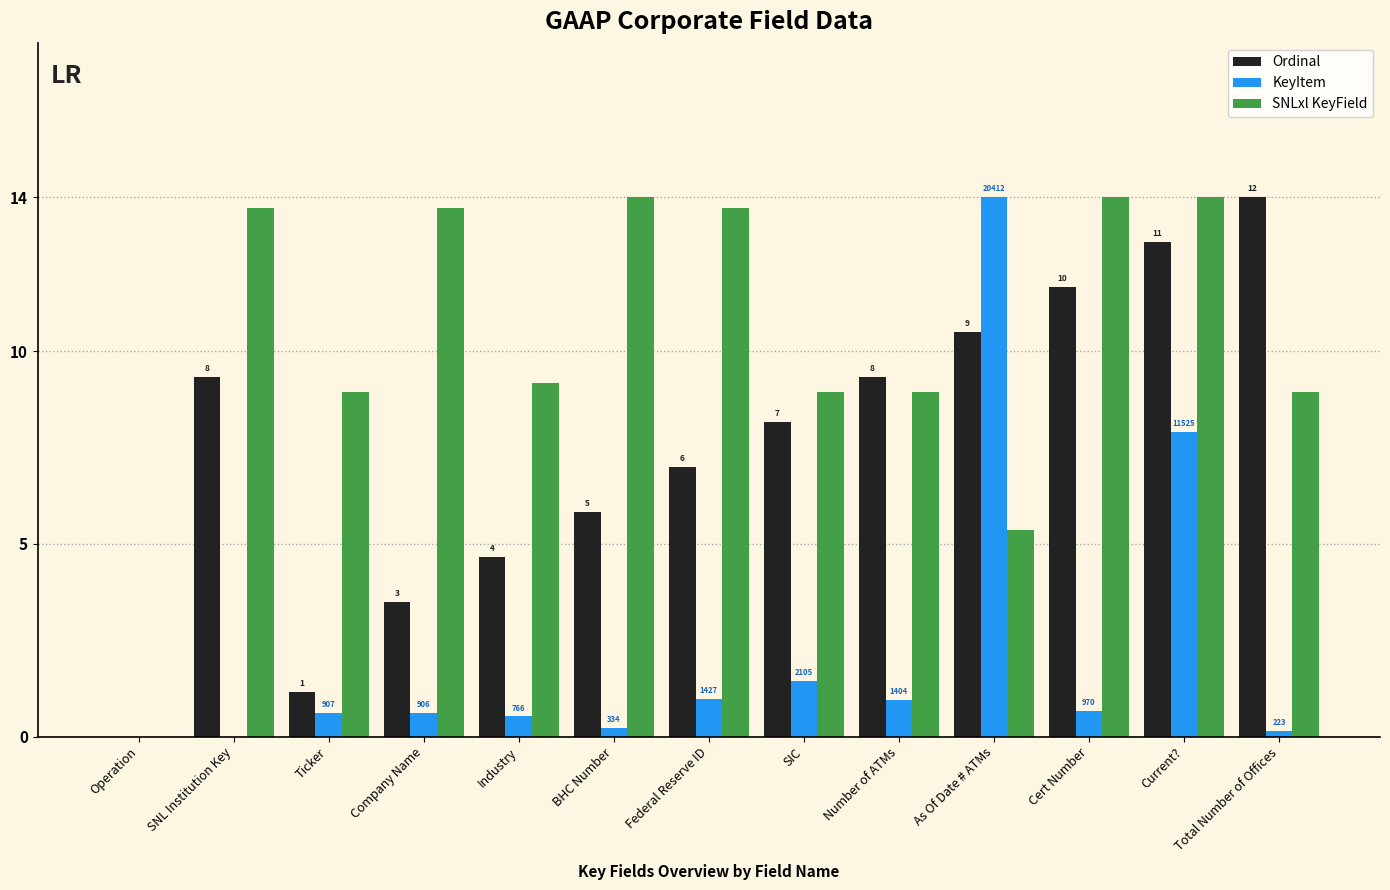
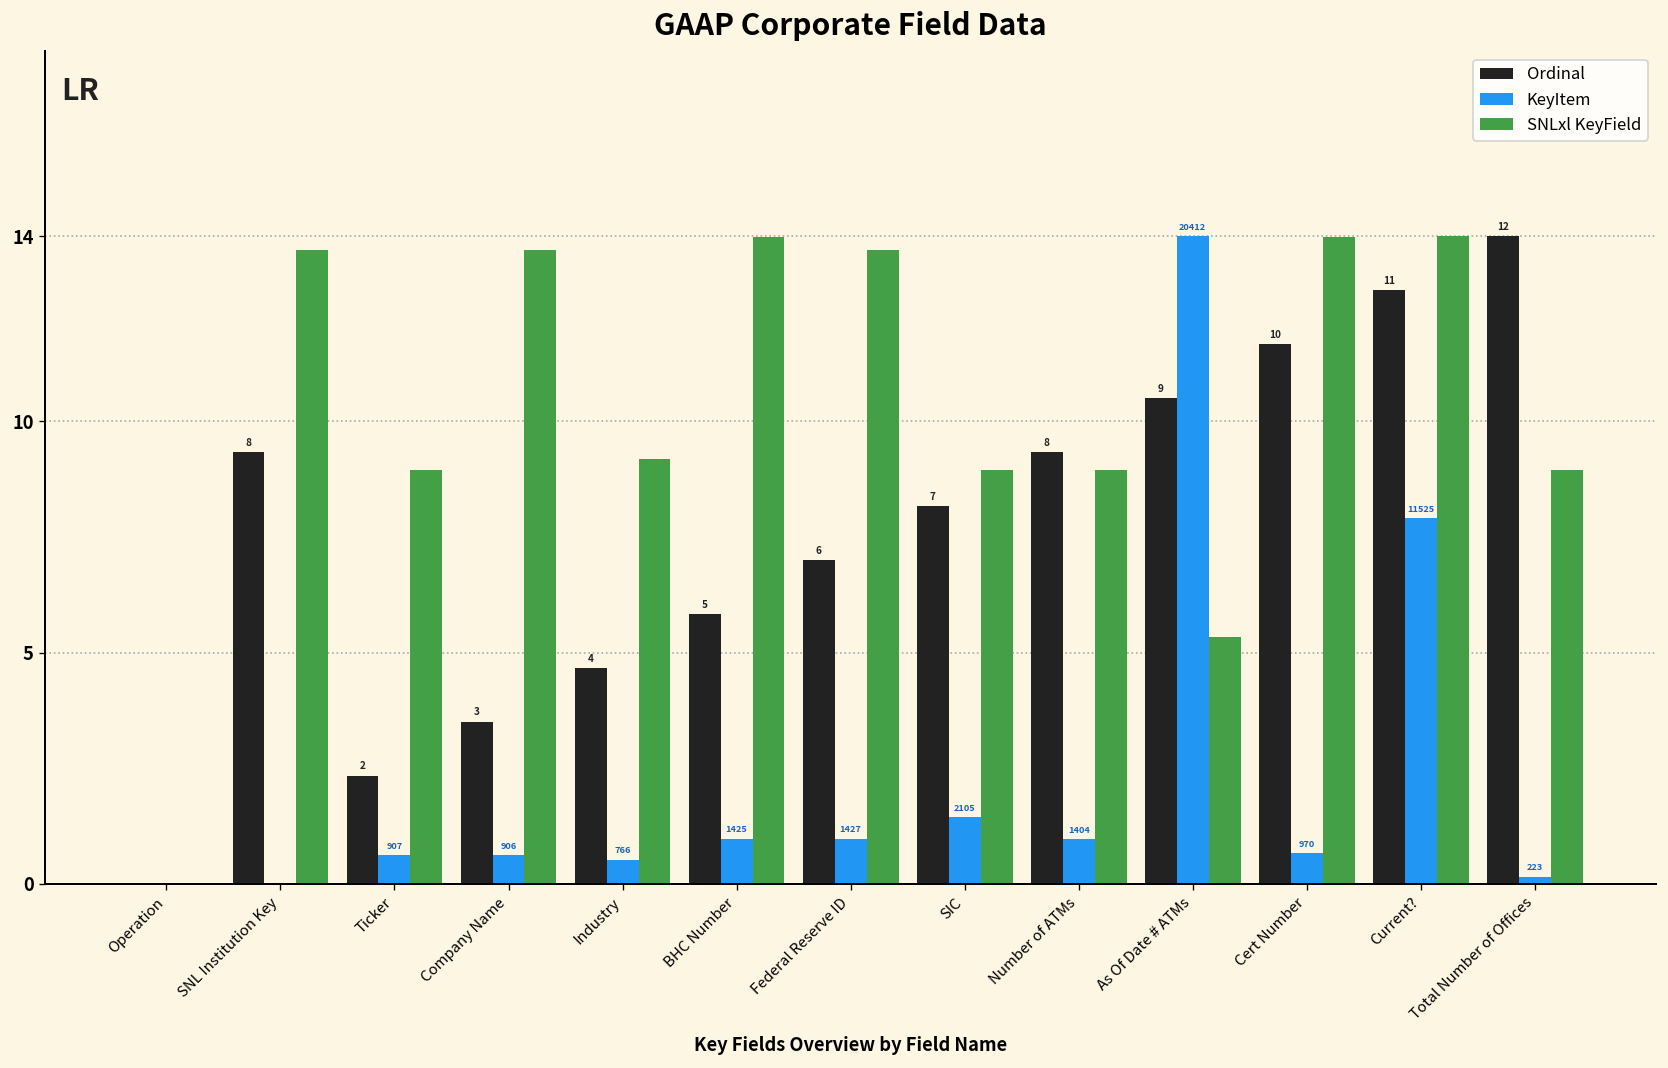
  {
    "Ordinal": {
-     "Ticker": 1,
+     "Ticker": 2,
      "Company Name": 3
    },
    "KeyItem": {
-     "BHC Number": 334
+     "BHC Number": 1425
    },
    "SNLxl KeyField": {
      "Operation": 0.0,
      "SNL Institution Key": 13.7,
      "Ticker": 8.9,
      "Company Name": 13.7,
      "Industry": 9.2,
      "BHC Number": 14.0,
      "Federal Reserve ID": 13.7,
      "SIC": 8.9,
      "Number of ATMs": 9.0,
      "As Of Date # ATMs": 5.3,
      "Cert Number": 14.0,
      "Current?": 14.0,
      "Total Number of Offices": 9.0
    }
  }
